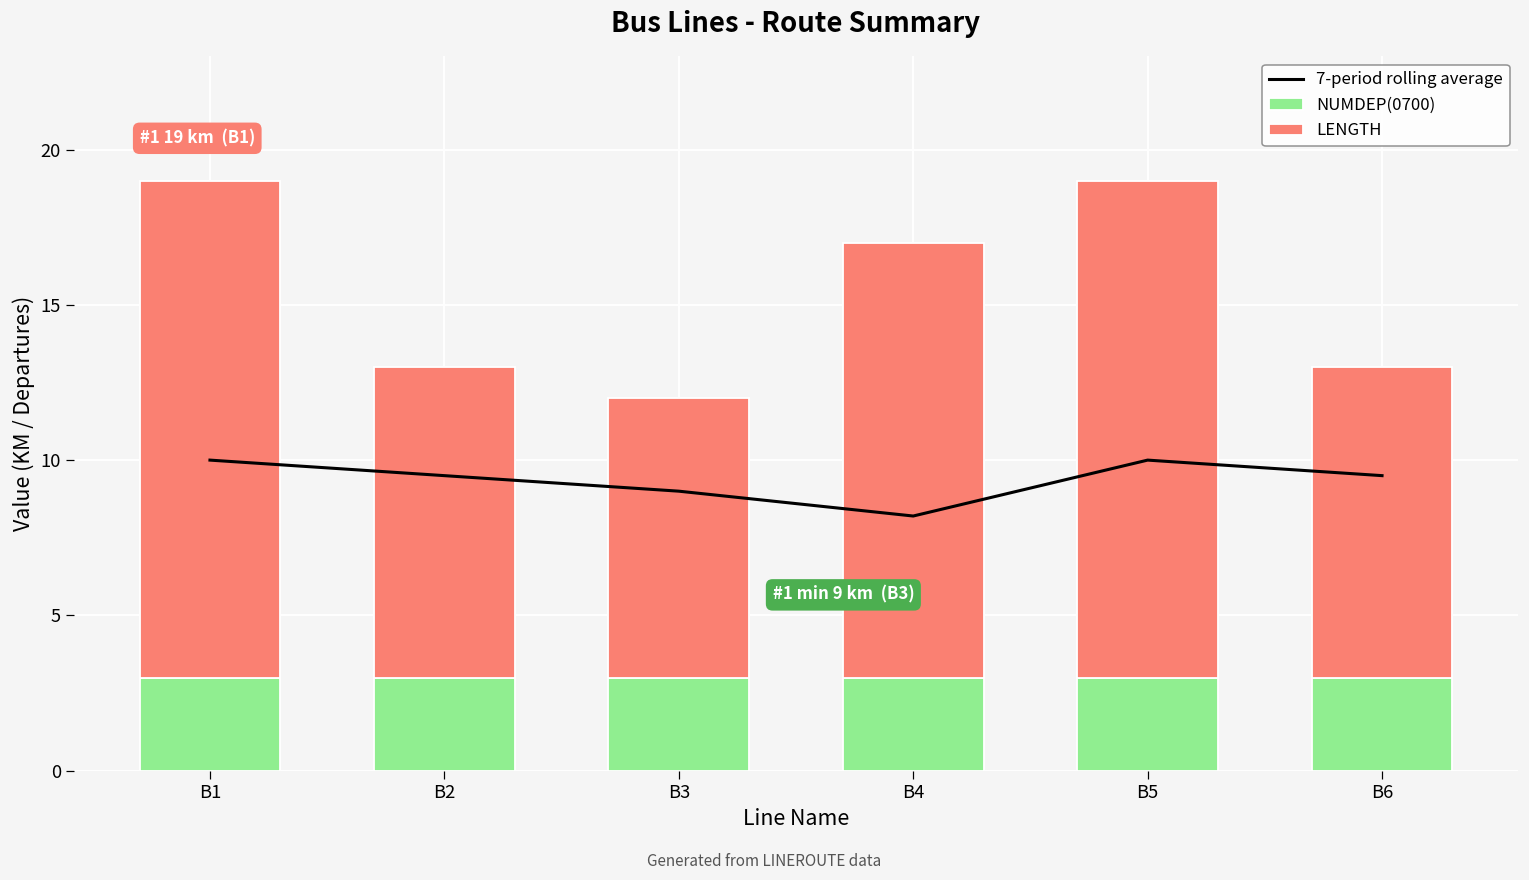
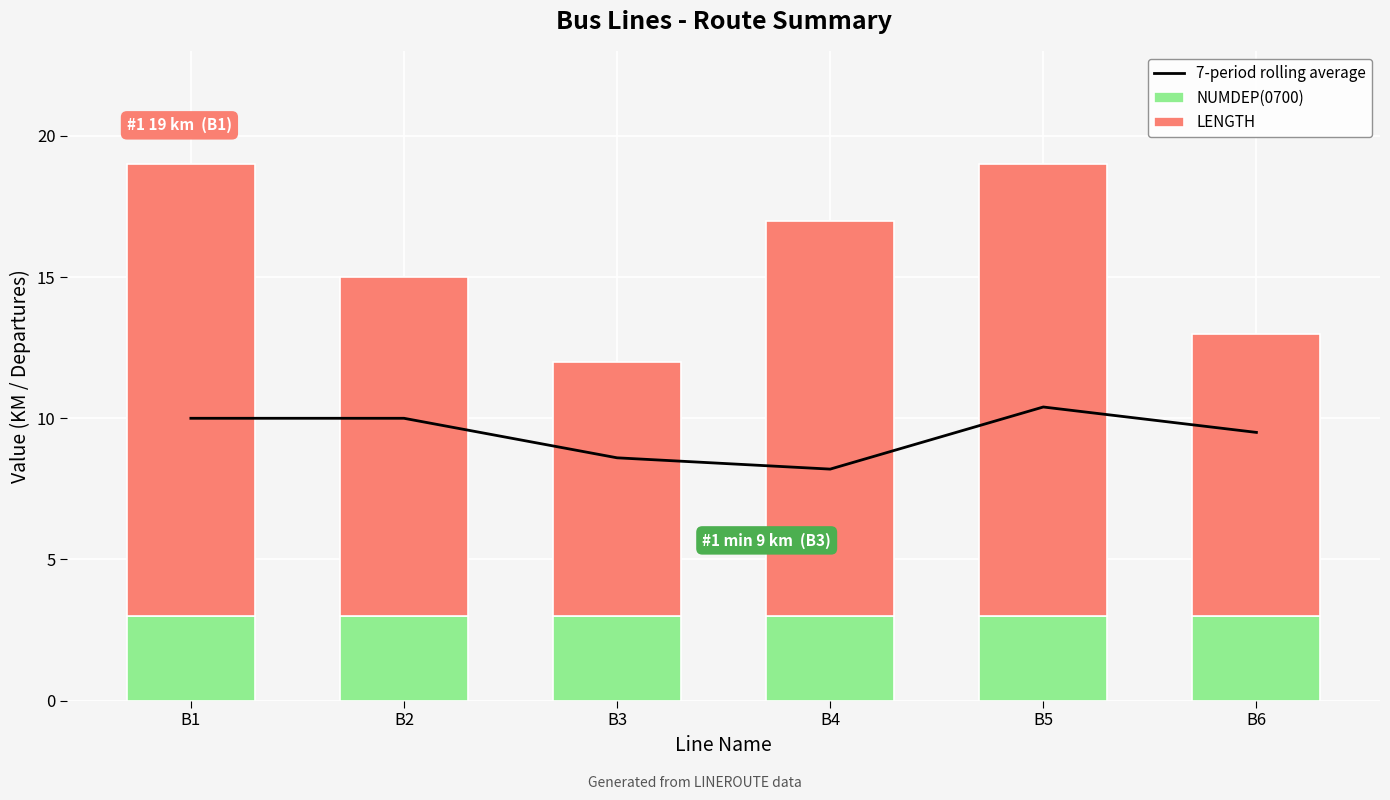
  {
    "7-period rolling average": {
      "B1": 10.0,
-     "B2": 9.5,
-     "B3": 9.0,
+     "B2": 10.0,
+     "B3": 8.6,
      "B4": 8.2,
-     "B5": 10.0,
+     "B5": 10.4,
      "B6": 9.5
    },
    "NUMDEP(0700)": {
      "B1": 3.0,
      "B2": 3.0,
      "B3": 3.0,
      "B4": 3.0,
      "B5": 3.0,
      "B6": 3.0
    },
    "LENGTH": {
      "B1": 16,
-     "B2": 10,
+     "B2": 12,
      "B3": 9,
      "B5": 16,
      "B6": 10
    }
  }
